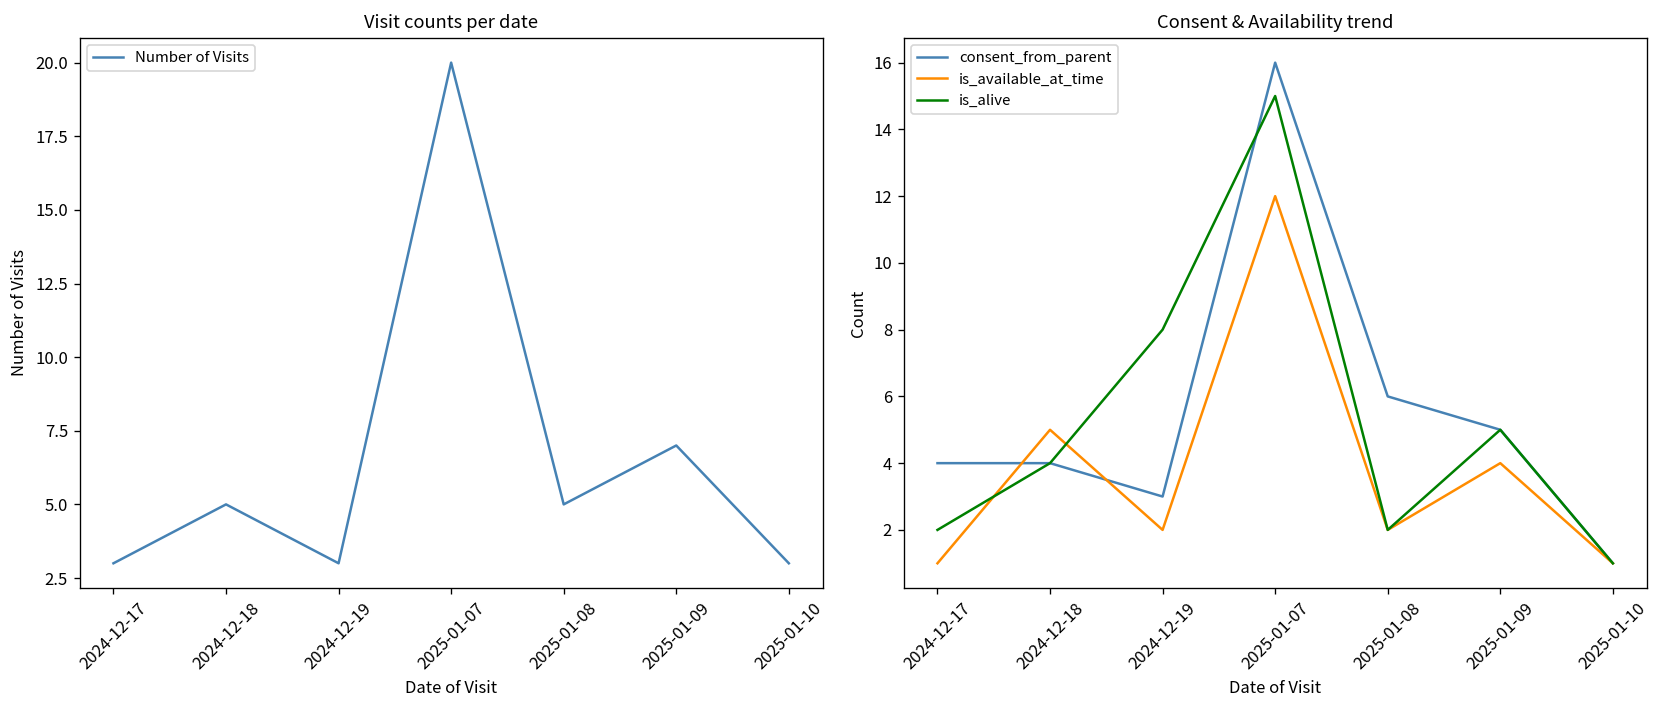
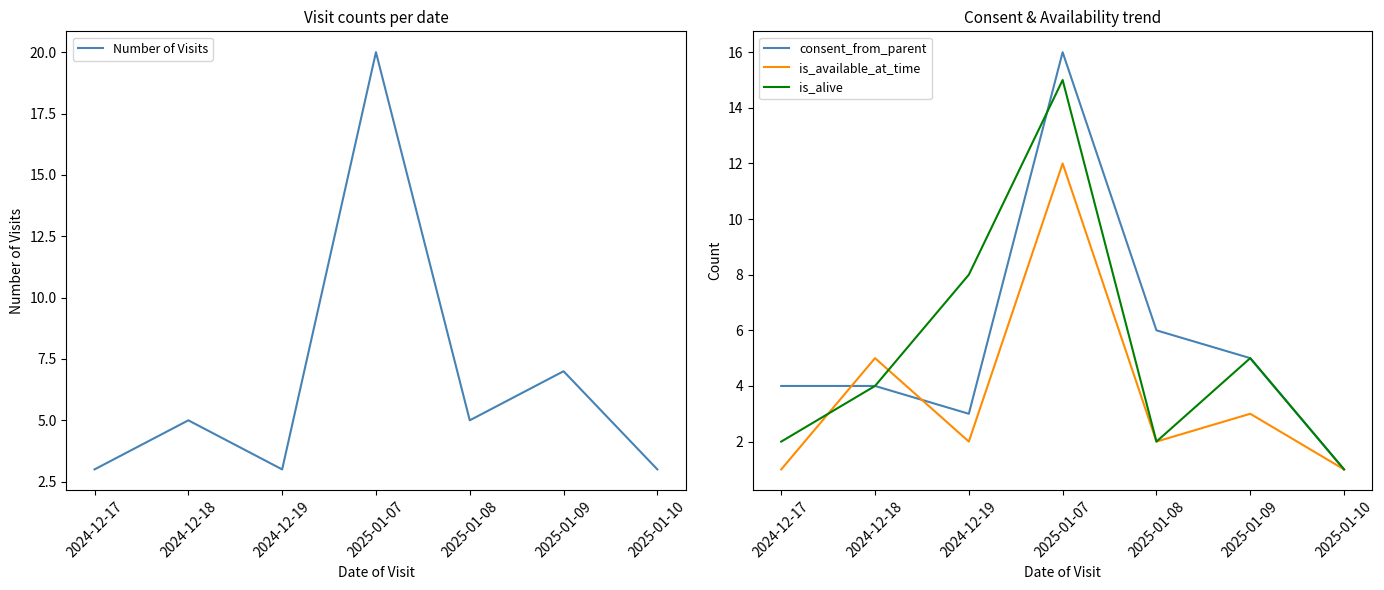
  {
    "Visit counts per date": {
      "2024-12-17": 3.0,
      "2024-12-18": 5.0,
      "2024-12-19": 3.0,
      "2025-01-07": 20.0,
      "2025-01-08": 5.0,
      "2025-01-09": 7.0,
      "2025-01-10": 3.0
    },
    "Consent & Availability trend": {
      "consent_from_parent": {
        "2024-12-17": 4,
        "2024-12-19": 3,
        "2025-01-07": 16,
        "2025-01-08": 6
      },
      "is_available_at_time": {
        "2024-12-17": 1,
        "2024-12-18": 5,
        "2024-12-19": 2,
        "2025-01-07": 12,
-       "2025-01-09": 4
+       "2025-01-09": 3
      },
      "is_alive": {
        "2024-12-17": 2,
        "2024-12-19": 8,
        "2025-01-07": 15
      }
    }
  }
